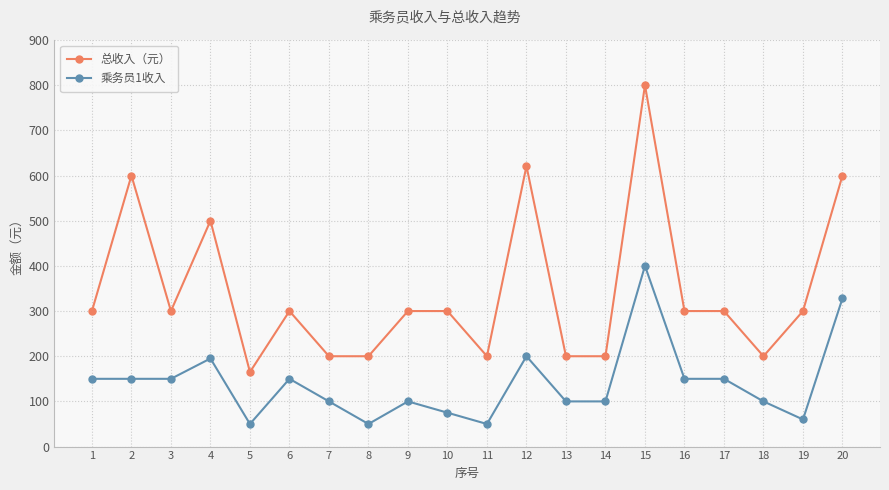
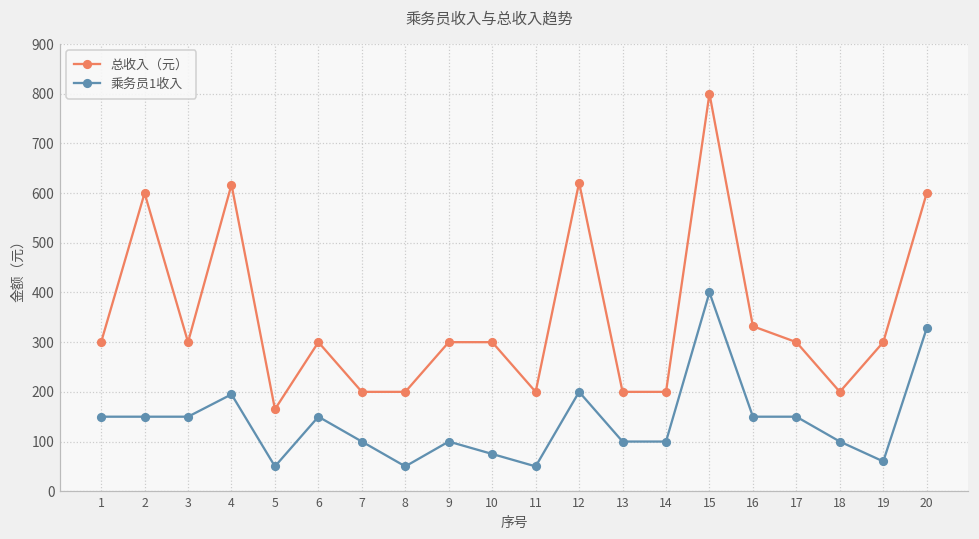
  {
    "总收入（元）": {
      "1": 300,
      "2": 600,
      "3": 300,
-     "4": 500,
+     "4": 620,
      "5": 170,
      "6": 300,
      "7": 200,
      "8": 200,
      "9": 300,
      "10": 300,
      "11": 200,
      "12": 620,
      "13": 200,
      "14": 200,
      "15": 800,
-     "16": 300,
+     "16": 330,
      "17": 300,
      "18": 200,
      "19": 300,
      "20": 600
    },
    "乘务员1收入": {
      "1": 150,
      "2": 150,
      "3": 150,
      "4": 200,
      "5": 50,
      "6": 150,
      "7": 100,
      "8": 50,
      "9": 100,
      "10": 80,
      "11": 50,
      "12": 200,
      "13": 100,
      "14": 100,
      "15": 400,
      "16": 150,
      "17": 150,
      "18": 100,
      "19": 60,
      "20": 330
    }
  }
